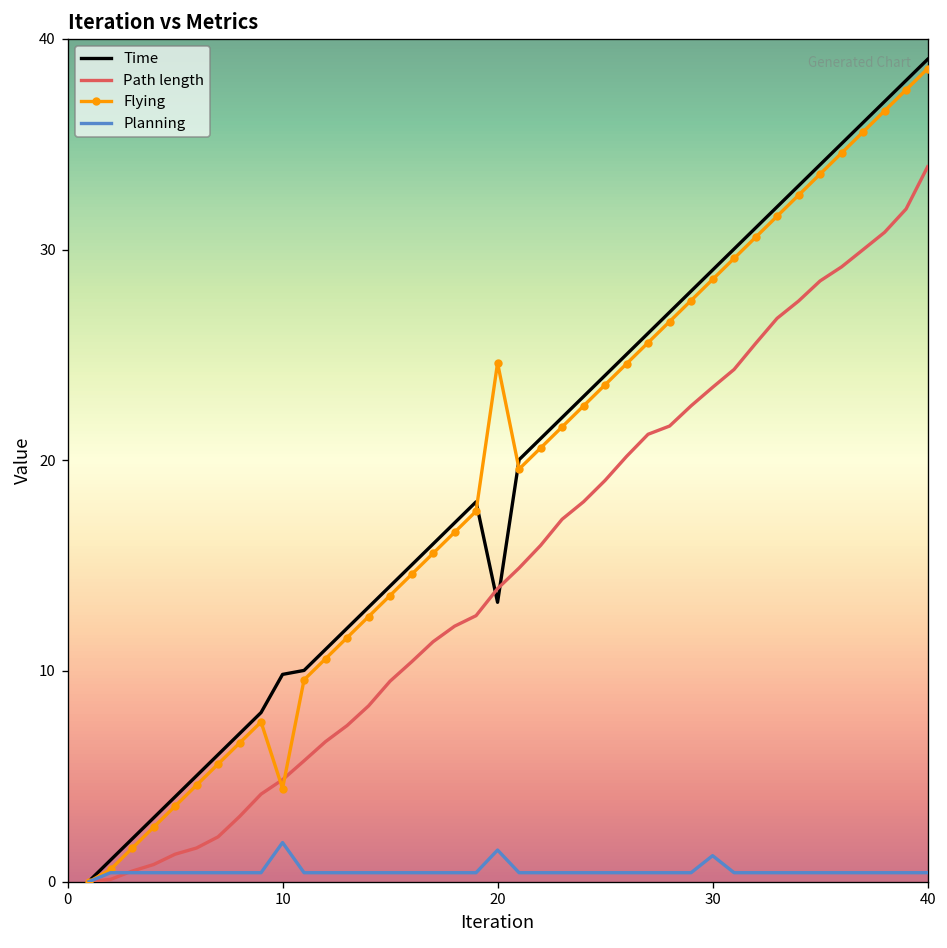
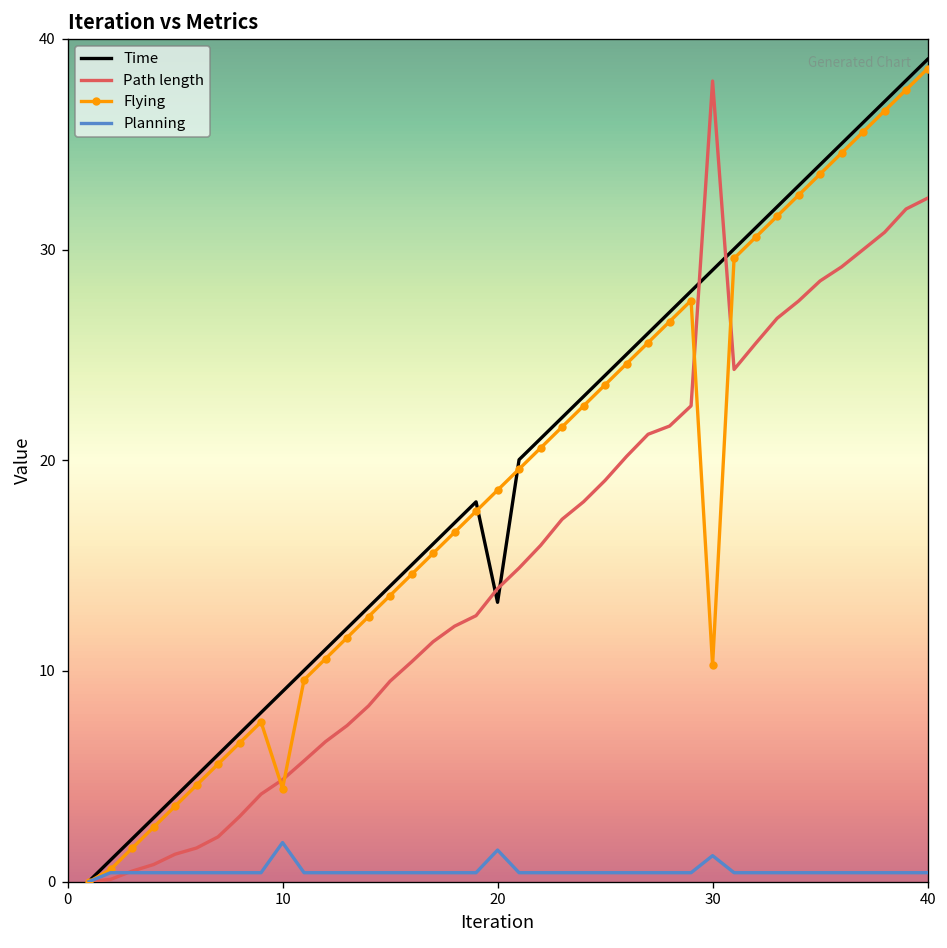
  {
    "Time": {
-     "10": 9.8,
+     "10": 9.0,
      "20": 13.3,
      "30": 29.0,
      "40": 39.0
    },
    "Path length": {
      "10": 4.8,
      "20": 13.9,
-     "30": 23.5,
-     "40": 33.9
+     "30": 38.0,
+     "40": 32.4
    },
    "Flying": {
      "10": 4.4,
-     "20": 24.6,
-     "30": 28.6,
+     "20": 18.6,
+     "30": 10.3,
      "40": 38.6
    },
    "Planning": {
      "10": 1.9,
      "20": 1.5,
      "30": 1.2,
      "40": 0.4
    }
  }
